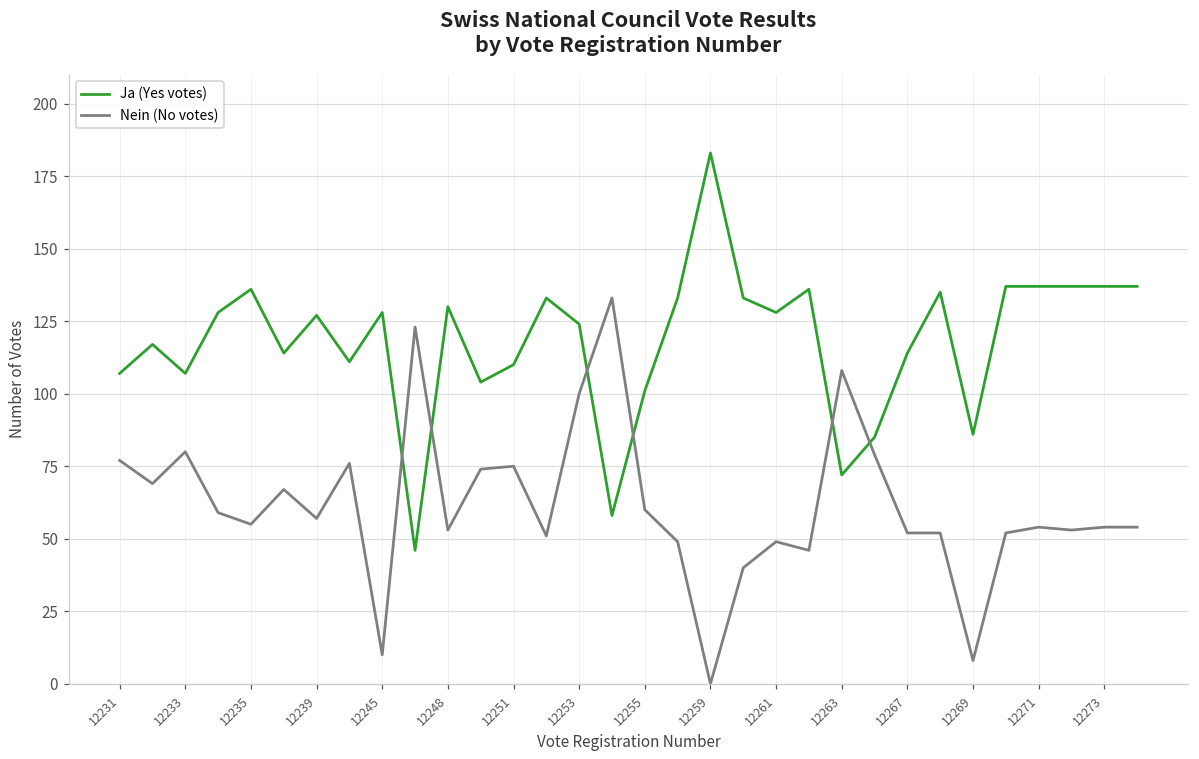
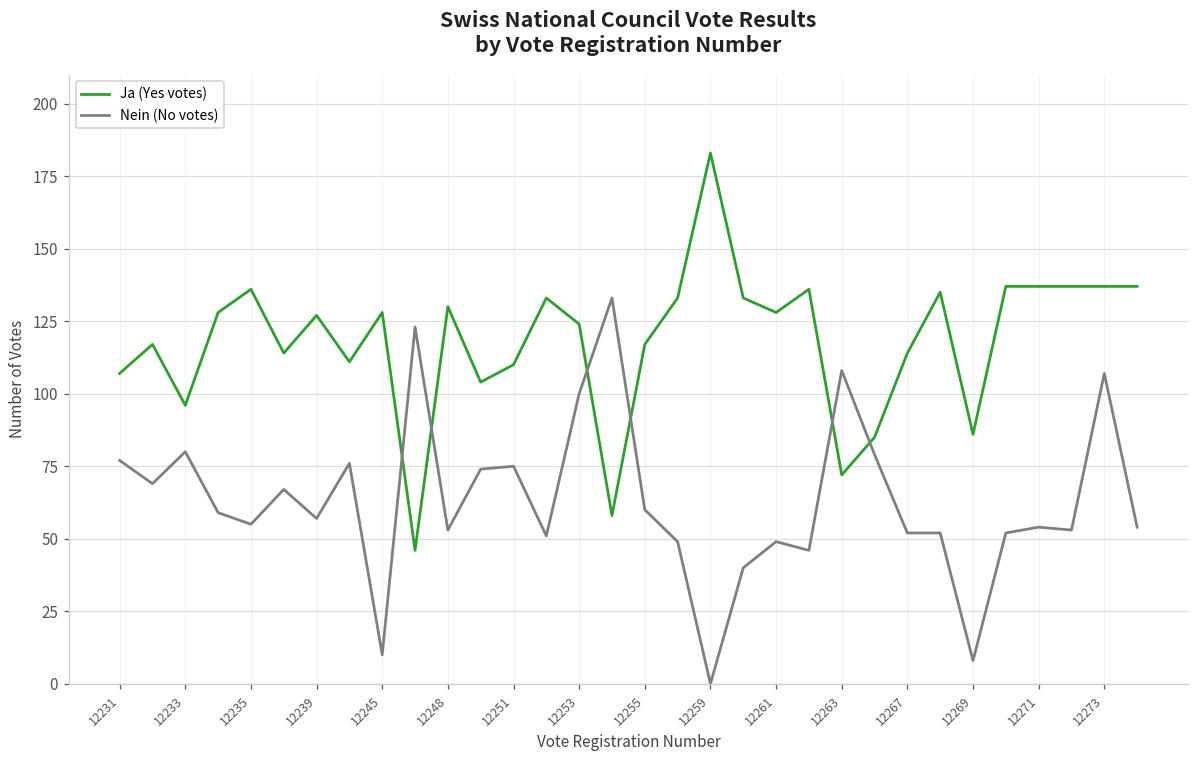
  {
    "Ja (Yes votes)": {
      "12231": 107,
-     "12233": 107,
+     "12233": 96,
      "12235": 136,
      "12239": 127,
      "12245": 128,
      "12248": 130,
      "12251": 110,
      "12253": 124,
-     "12255": 101,
+     "12255": 117,
      "12259": 183,
      "12261": 128,
      "12263": 72,
      "12267": 114,
      "12269": 86,
      "12271": 137,
      "12273": 137
    },
    "Nein (No votes)": {
      "12231": 77,
      "12233": 80,
      "12235": 55,
      "12239": 57,
      "12245": 10,
      "12248": 53,
      "12251": 75,
      "12253": 100,
      "12255": 60,
      "12259": 0,
      "12261": 49,
      "12263": 108,
      "12267": 52,
      "12269": 8,
      "12271": 54,
-     "12273": 54
+     "12273": 107
    }
  }
